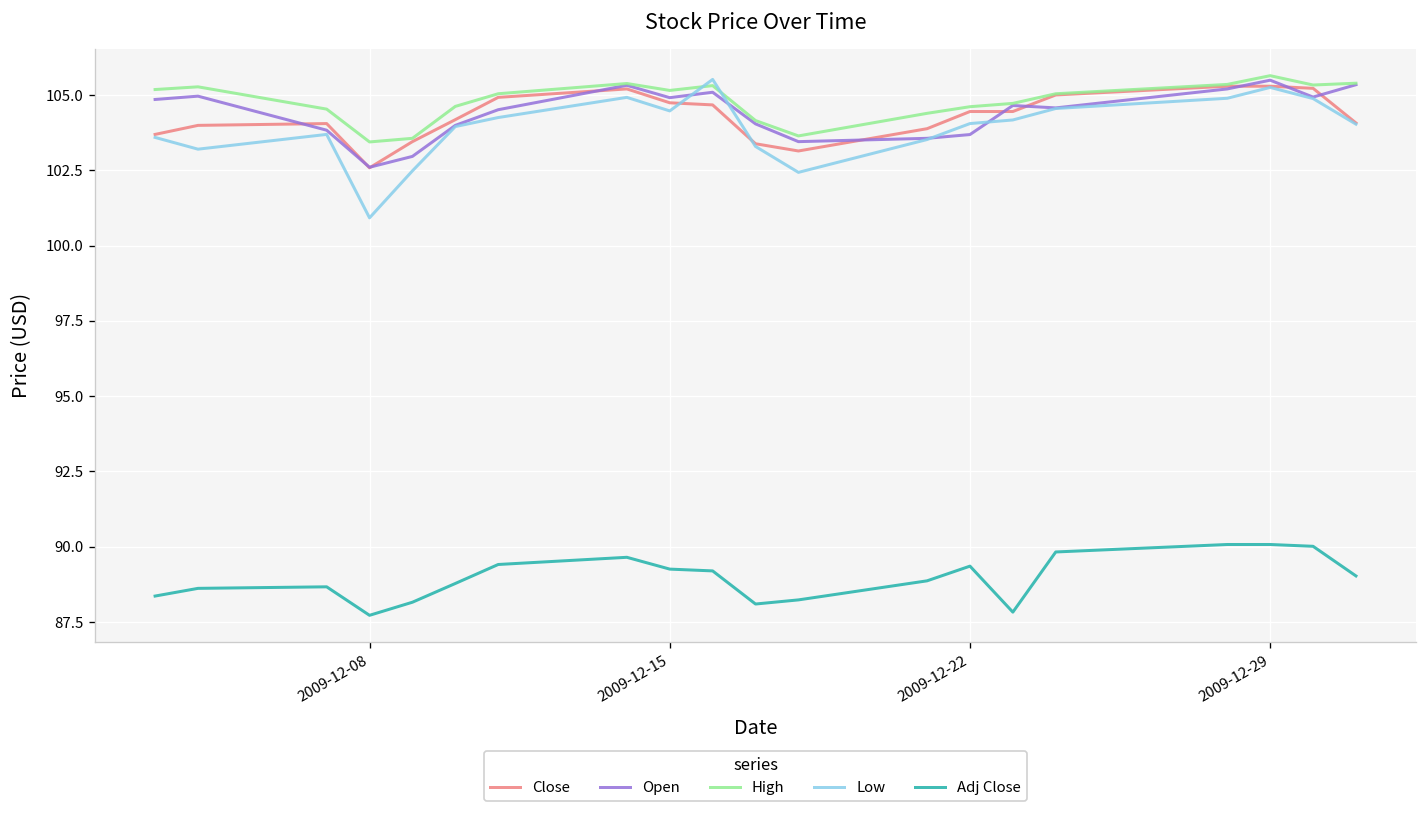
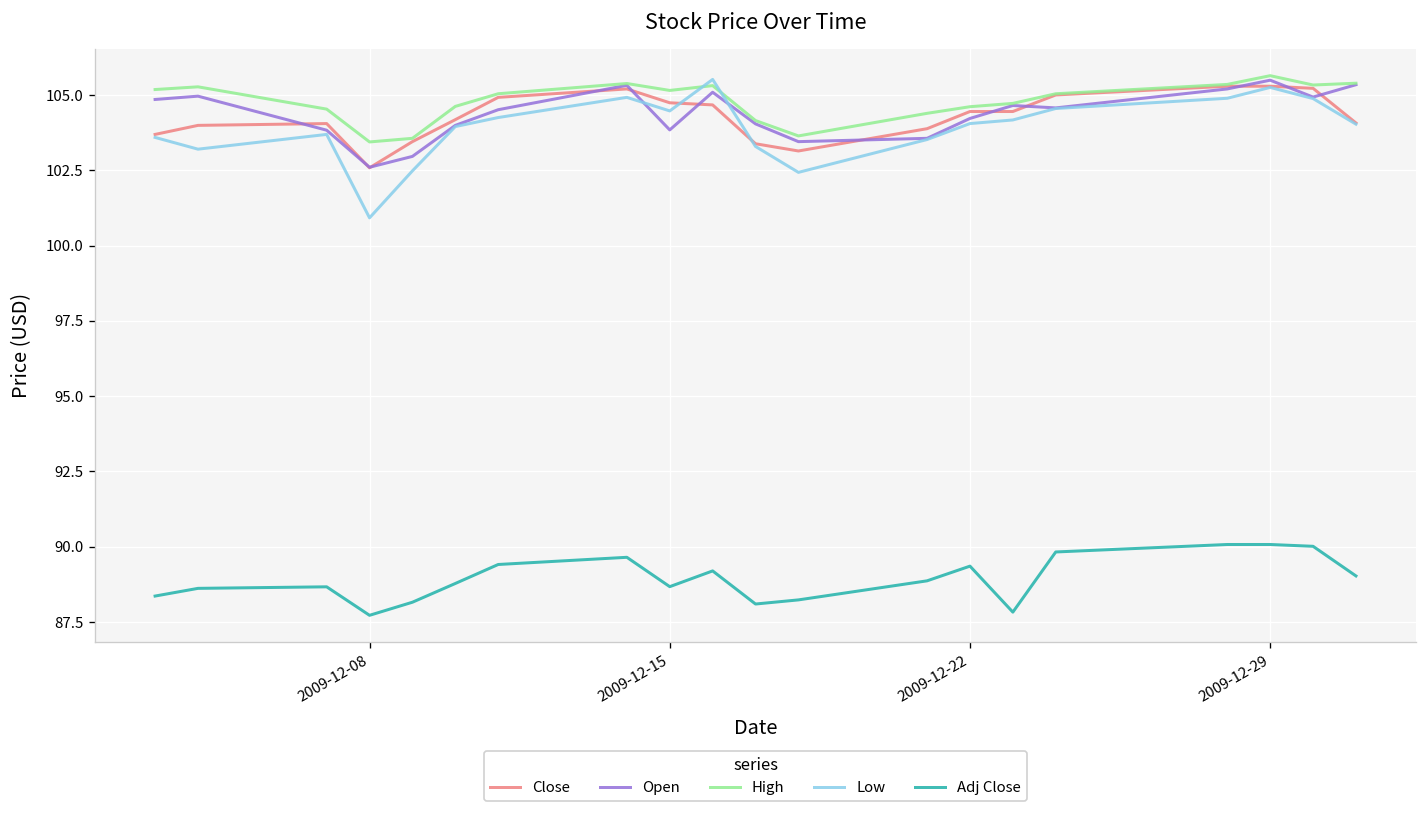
  {
    "Close": {
      "2009-12-15": 104.7,
      "2009-12-22": 104.4
    },
    "Open": {
-     "2009-12-15": 104.9,
-     "2009-12-22": 103.7,
+     "2009-12-15": 103.8,
+     "2009-12-22": 104.2,
      "2009-12-29": 105.5
    },
    "High": {
      "2009-12-08": 103.4,
      "2009-12-15": 105.2,
      "2009-12-22": 104.6,
      "2009-12-29": 105.6
    },
    "Low": {
      "2009-12-08": 100.9,
      "2009-12-15": 104.5,
      "2009-12-22": 104.1
    },
    "Adj Close": {
      "2009-12-08": 87.7,
-     "2009-12-15": 89.3,
+     "2009-12-15": 88.7,
      "2009-12-22": 89.4,
      "2009-12-29": 90.1
    }
  }
